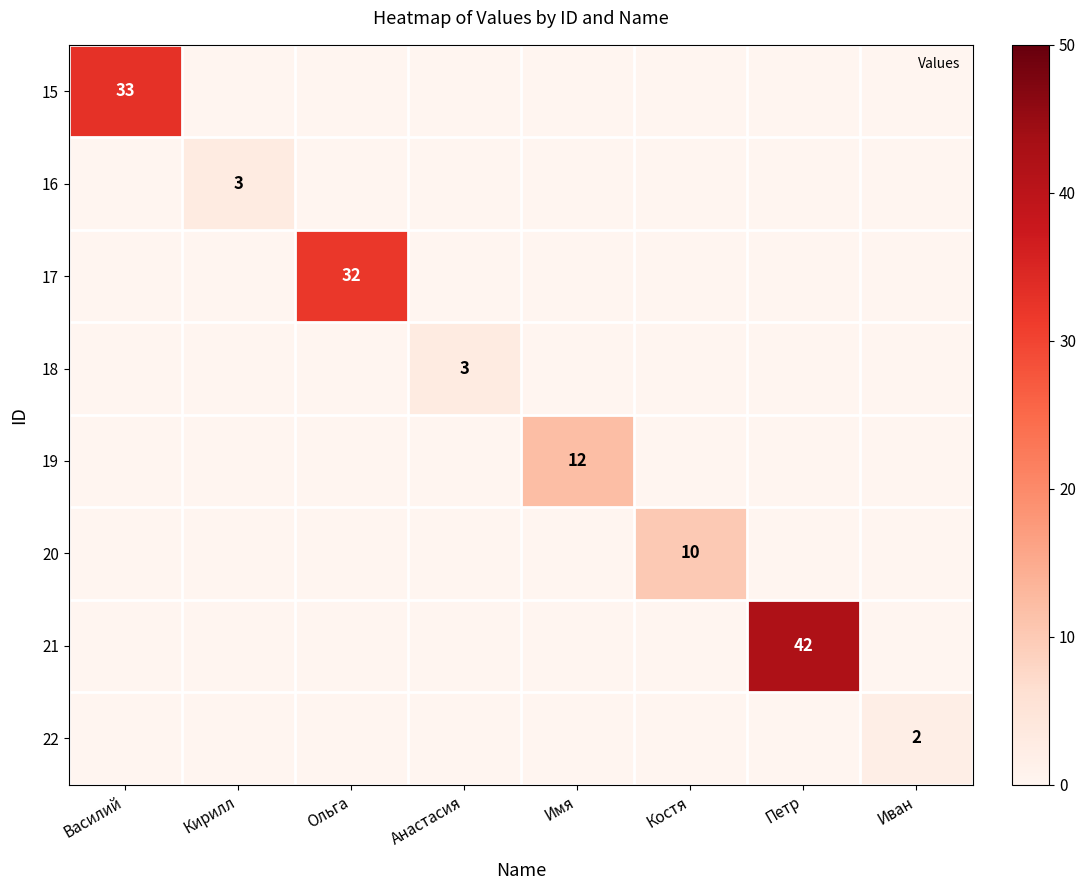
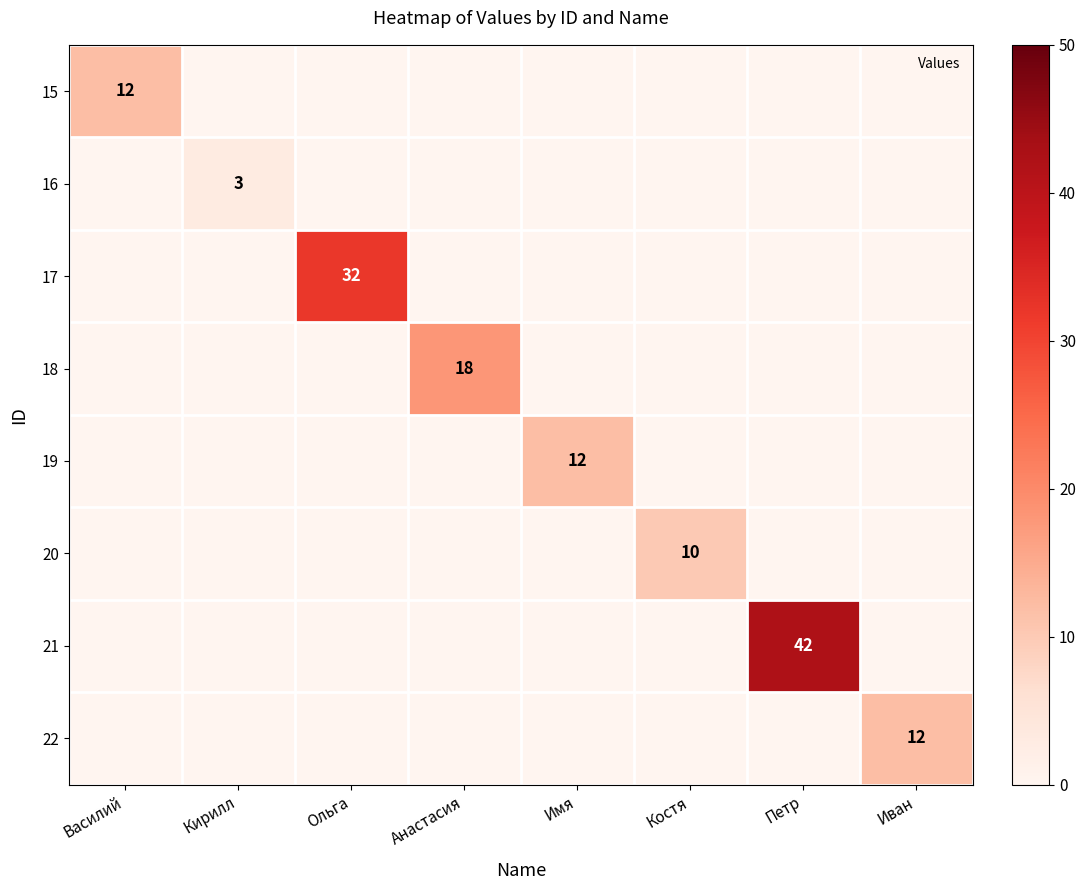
  {
    "15": {
-     "Василий": 33
+     "Василий": 12
    },
    "16": {
      "Кирилл": 3
    },
    "17": {
      "Ольга": 32
    },
    "18": {
-     "Анастасия": 3
+     "Анастасия": 18
    },
    "19": {
      "Имя": 12
    },
    "20": {
      "Костя": 10
    },
    "21": {
      "Петр": 42
    },
    "22": {
-     "Иван": 2
+     "Иван": 12
    }
  }
